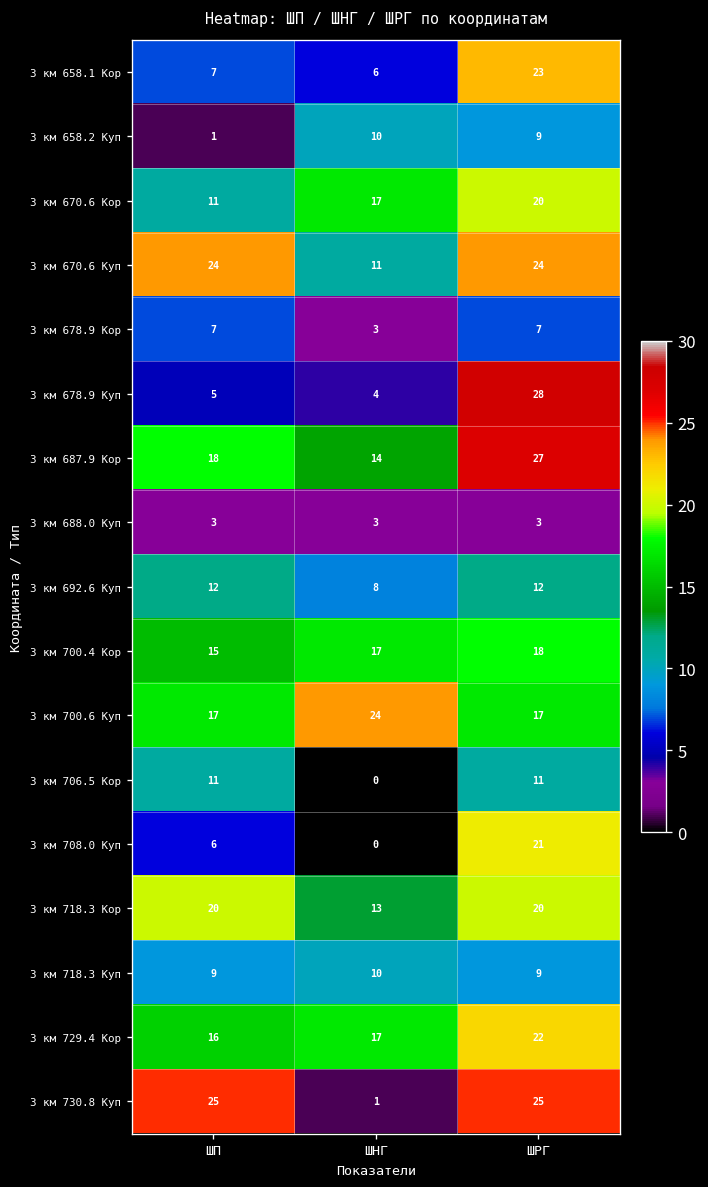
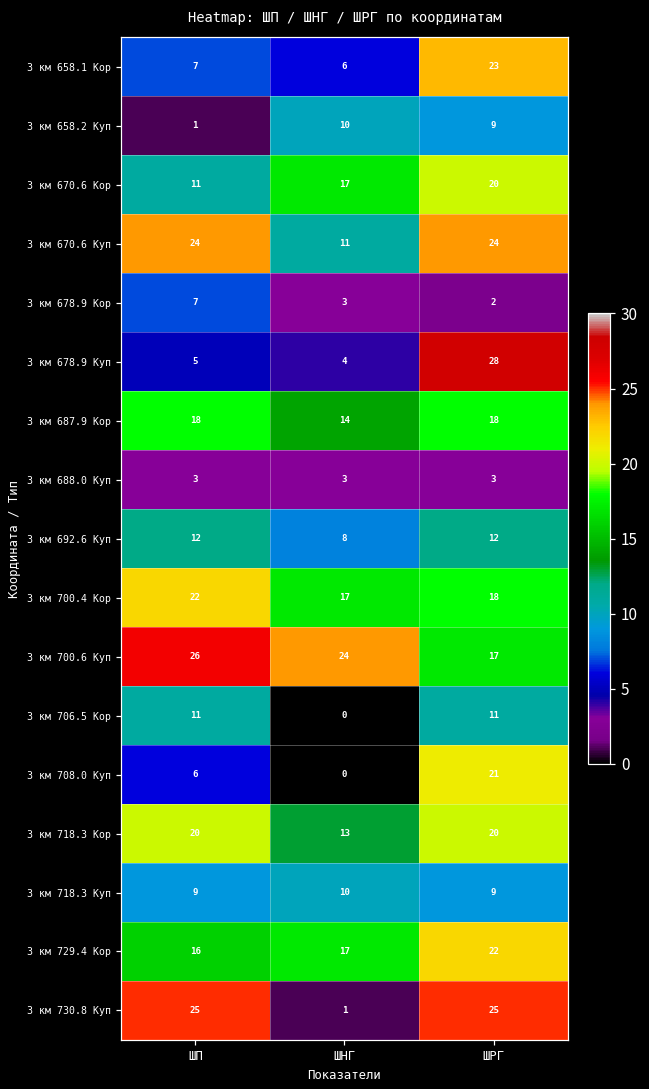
  {
    "3 км 658.1 Кор": {
      "ШП": 7,
      "ШНГ": 6,
      "ШРГ": 23
    },
    "3 км 658.2 Куп": {
      "ШП": 1,
      "ШНГ": 10,
      "ШРГ": 9
    },
    "3 км 670.6 Кор": {
      "ШП": 11,
      "ШНГ": 17,
      "ШРГ": 20
    },
    "3 км 670.6 Куп": {
      "ШП": 24,
      "ШНГ": 11,
      "ШРГ": 24
    },
    "3 км 678.9 Кор": {
      "ШП": 7,
      "ШНГ": 3,
-     "ШРГ": 7
+     "ШРГ": 2
    },
    "3 км 678.9 Куп": {
      "ШП": 5,
      "ШНГ": 4,
      "ШРГ": 28
    },
    "3 км 687.9 Кор": {
      "ШП": 18,
      "ШНГ": 14,
-     "ШРГ": 27
+     "ШРГ": 18
    },
    "3 км 688.0 Куп": {
      "ШП": 3,
      "ШНГ": 3,
      "ШРГ": 3
    },
    "3 км 692.6 Куп": {
      "ШП": 12,
      "ШНГ": 8,
      "ШРГ": 12
    },
    "3 км 700.4 Кор": {
-     "ШП": 15,
+     "ШП": 22,
      "ШНГ": 17,
      "ШРГ": 18
    },
    "3 км 700.6 Куп": {
-     "ШП": 17,
+     "ШП": 26,
      "ШНГ": 24,
      "ШРГ": 17
    },
    "3 км 706.5 Кор": {
      "ШП": 11,
      "ШНГ": 0,
      "ШРГ": 11
    },
    "3 км 708.0 Куп": {
      "ШП": 6,
      "ШНГ": 0,
      "ШРГ": 21
    },
    "3 км 718.3 Кор": {
      "ШП": 20,
      "ШНГ": 13,
      "ШРГ": 20
    },
    "3 км 718.3 Куп": {
      "ШП": 9,
      "ШНГ": 10,
      "ШРГ": 9
    },
    "3 км 729.4 Кор": {
      "ШП": 16,
      "ШНГ": 17,
      "ШРГ": 22
    },
    "3 км 730.8 Куп": {
      "ШП": 25,
      "ШНГ": 1,
      "ШРГ": 25
    }
  }
